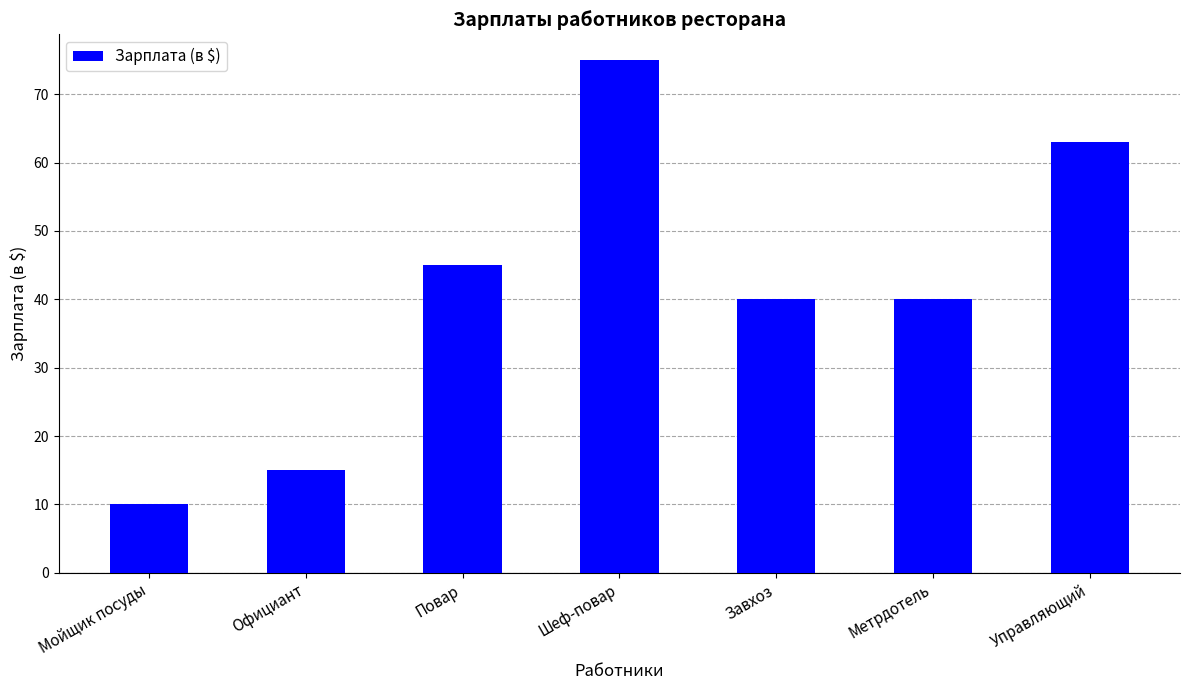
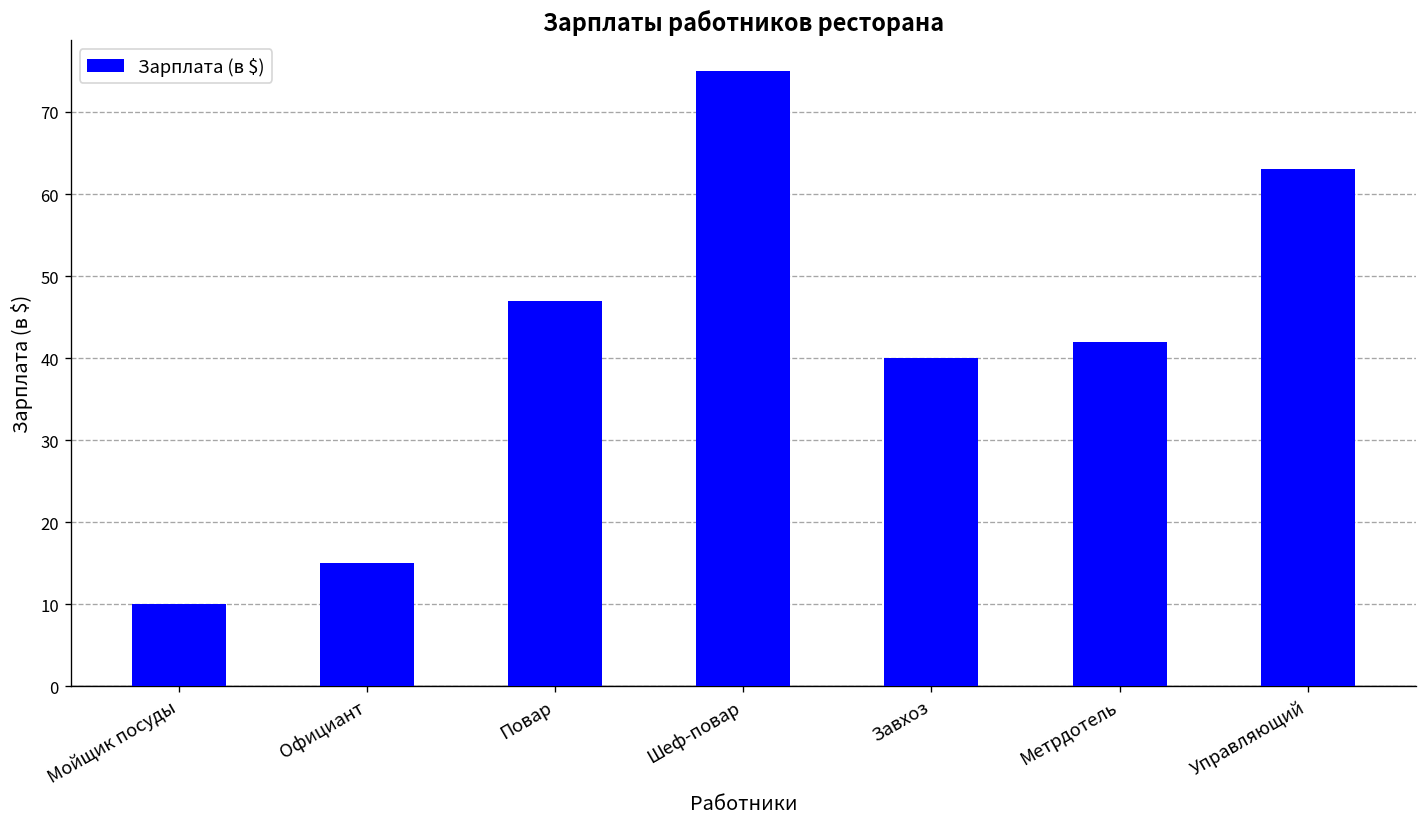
  {
    "Мойщик посуды": 10,
    "Официант": 15,
-   "Повар": 45,
+   "Повар": 47,
    "Шеф-повар": 75,
    "Завхоз": 40,
-   "Метрдотель": 40,
+   "Метрдотель": 42,
    "Управляющий": 63
  }
